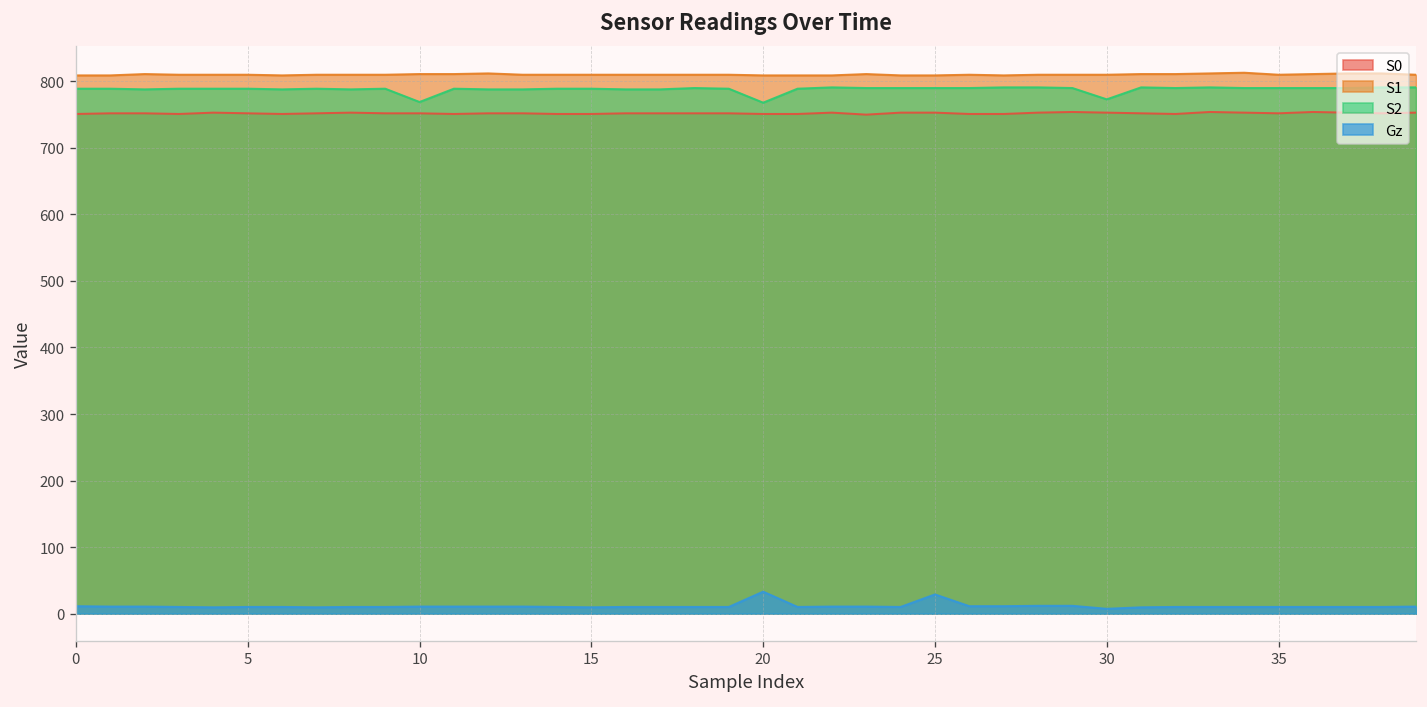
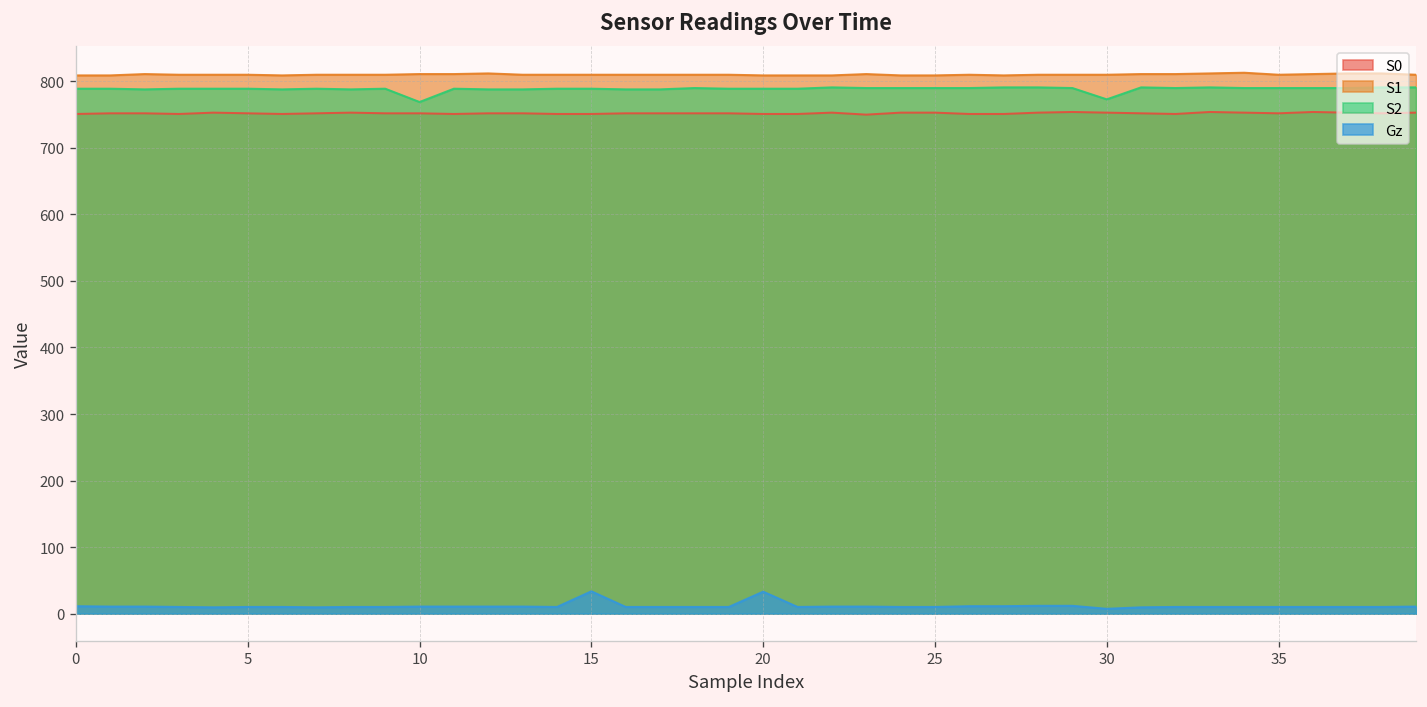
  {
    "S2": {
      "0": 790,
      "5": 790,
      "10": 770,
      "15": 790,
-     "20": 770,
+     "20": 790,
      "25": 790,
      "30": 770,
      "35": 790
    },
    "Gz": {
      "0": 10,
      "5": 10,
      "10": 10,
-     "15": 10,
+     "15": 30,
      "20": 30,
-     "25": 30,
+     "25": 10,
      "30": 10,
      "35": 10
    }
  }
